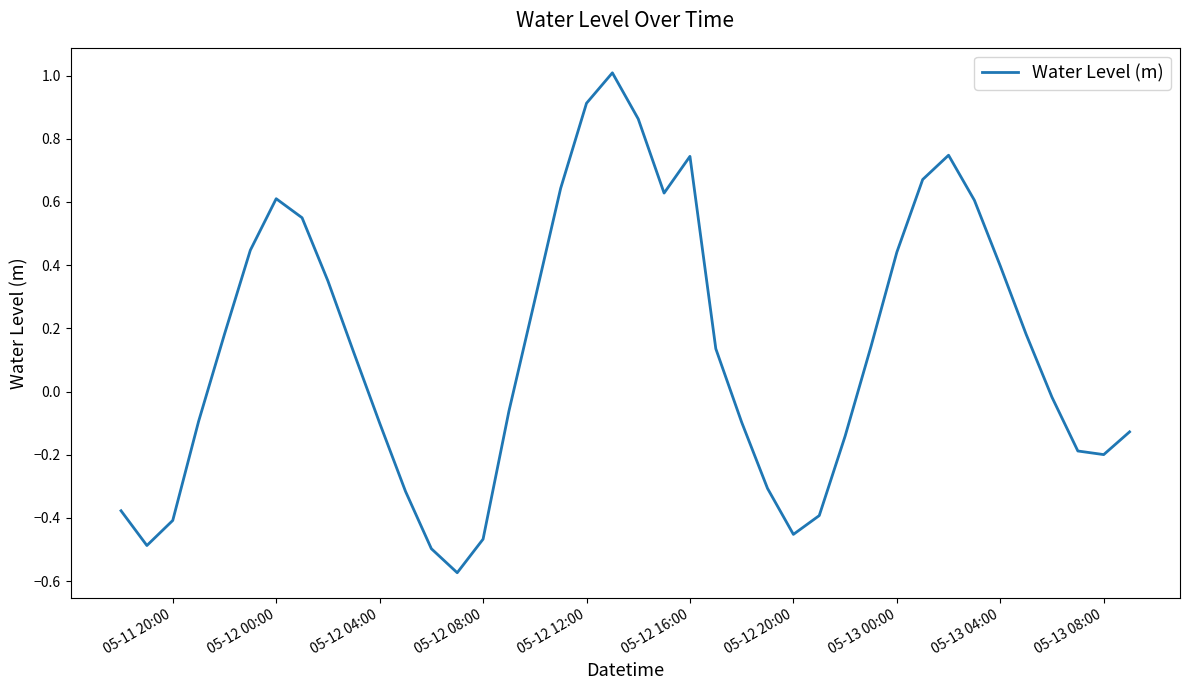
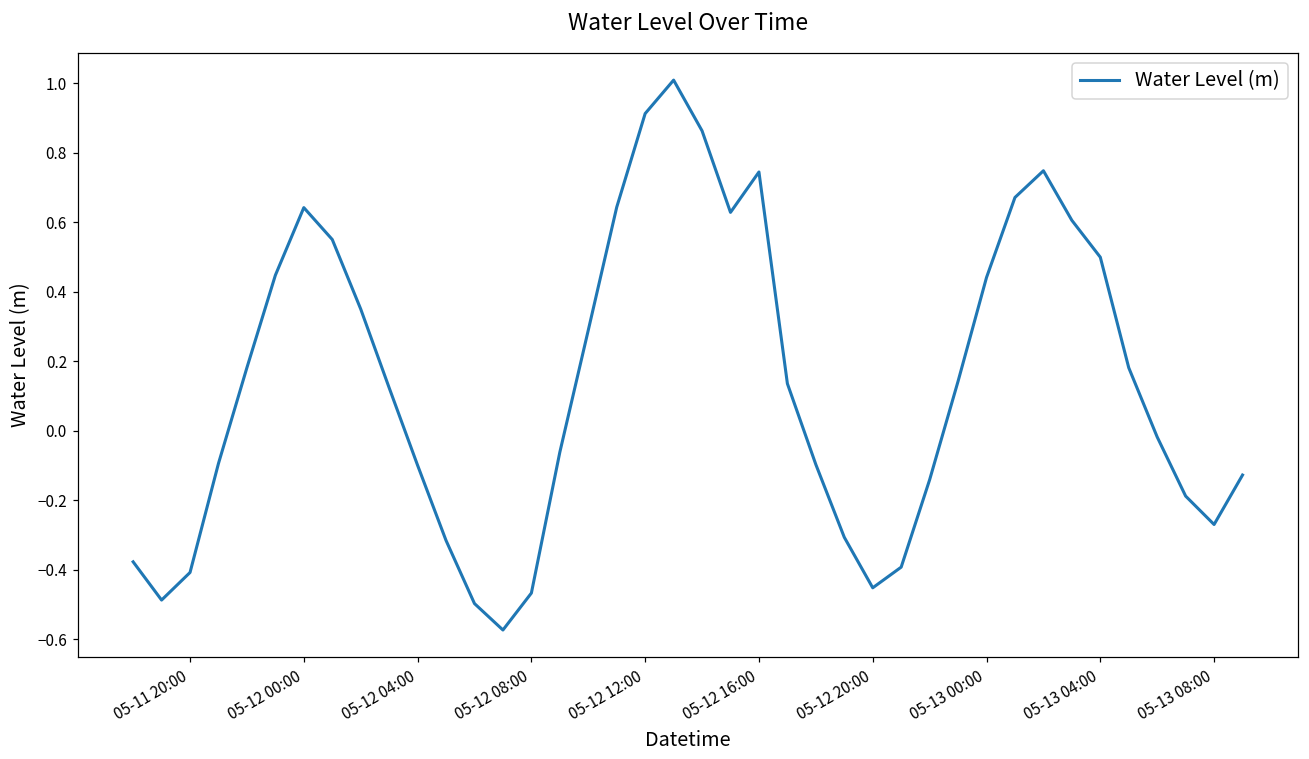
  {
    "05-11 20:00": -0.41,
-   "05-12 00:00": 0.61,
+   "05-12 00:00": 0.64,
    "05-12 04:00": -0.10,
    "05-12 08:00": -0.47,
    "05-12 12:00": 0.91,
    "05-12 16:00": 0.74,
    "05-12 20:00": -0.45,
    "05-13 00:00": 0.44,
-   "05-13 04:00": 0.40,
-   "05-13 08:00": -0.20
+   "05-13 04:00": 0.50,
+   "05-13 08:00": -0.27
  }
